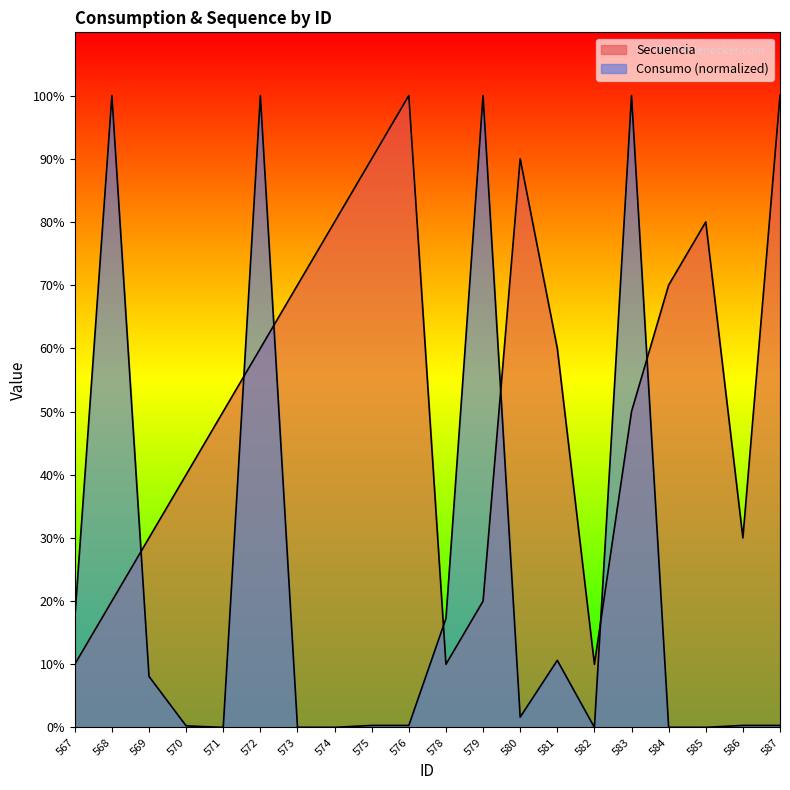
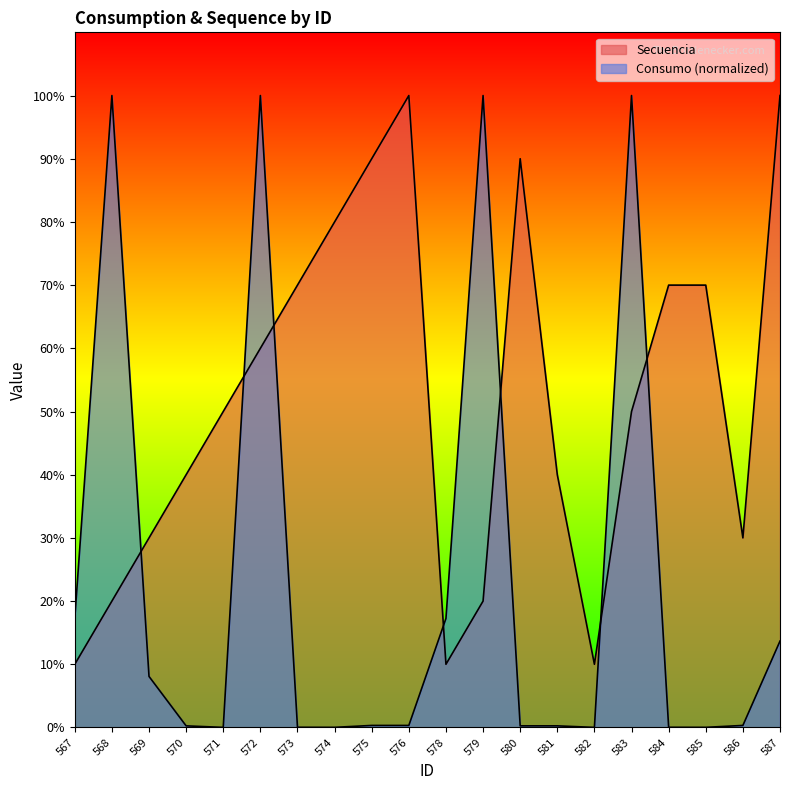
  {
    "Secuencia": {
      "567": "10%",
      "568": "20%",
      "569": "30%",
      "570": "40%",
      "571": "50%",
      "572": "60%",
      "573": "70%",
      "574": "80%",
      "575": "90%",
      "576": "100%",
      "578": "10%",
      "579": "20%",
      "580": "90%",
-     "581": "60%",
+     "581": "40%",
      "582": "10%",
      "583": "50%",
      "584": "70%",
-     "585": "80%",
+     "585": "70%",
      "586": "30%",
      "587": "100%"
    },
    "Consumo (normalized)": {
      "567": "17%",
      "568": "100%",
      "569": "8%",
      "570": "0%",
      "571": "0%",
      "572": "100%",
      "573": "0%",
      "574": "0%",
      "575": "0%",
      "576": "0%",
      "578": "17%",
      "579": "100%",
-     "580": "2%",
-     "581": "11%",
+     "580": "0%",
+     "581": "0%",
      "582": "0%",
      "583": "100%",
      "584": "0%",
      "585": "0%",
      "586": "0%",
-     "587": "0%"
+     "587": "14%"
    }
  }
